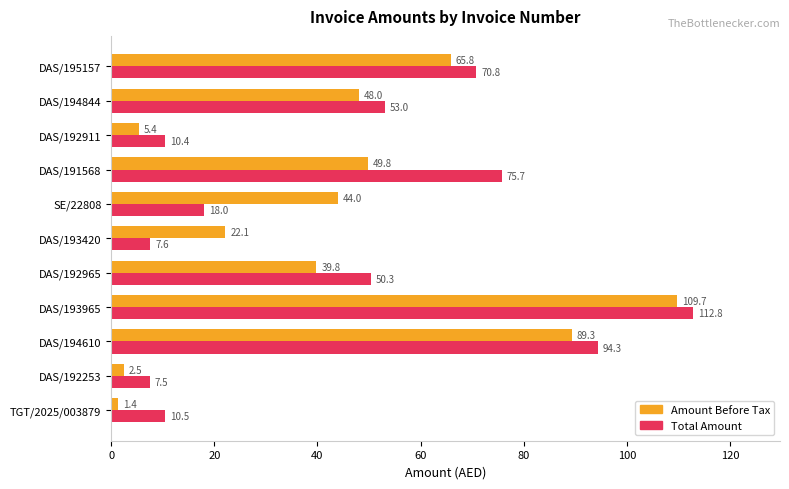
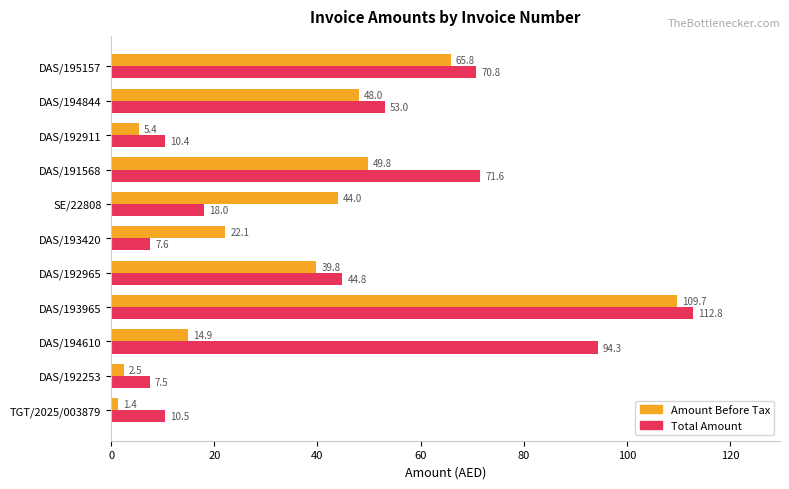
  {
    "Amount Before Tax": {
      "DAS/195157": 65.8,
      "DAS/194844": 48.0,
      "DAS/192911": 5.4,
      "DAS/191568": 49.8,
      "SE/22808": 44.0,
      "DAS/193420": 22.1,
      "DAS/192965": 39.8,
      "DAS/193965": 109.7,
-     "DAS/194610": 89.3,
+     "DAS/194610": 14.9,
      "DAS/192253": 2.5,
      "TGT/2025/003879": 1.4
    },
    "Total Amount": {
      "DAS/195157": 70.8,
      "DAS/194844": 53.0,
      "DAS/192911": 10.4,
-     "DAS/191568": 75.7,
+     "DAS/191568": 71.6,
      "SE/22808": 18.0,
      "DAS/193420": 7.6,
-     "DAS/192965": 50.3,
+     "DAS/192965": 44.8,
      "DAS/193965": 112.8,
      "DAS/194610": 94.3,
      "DAS/192253": 7.5,
      "TGT/2025/003879": 10.5
    }
  }
